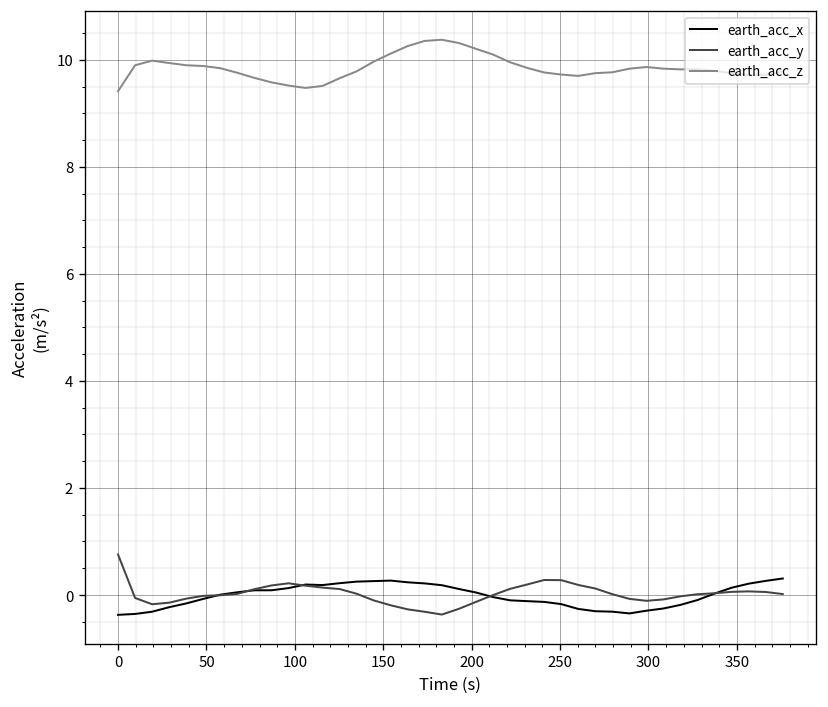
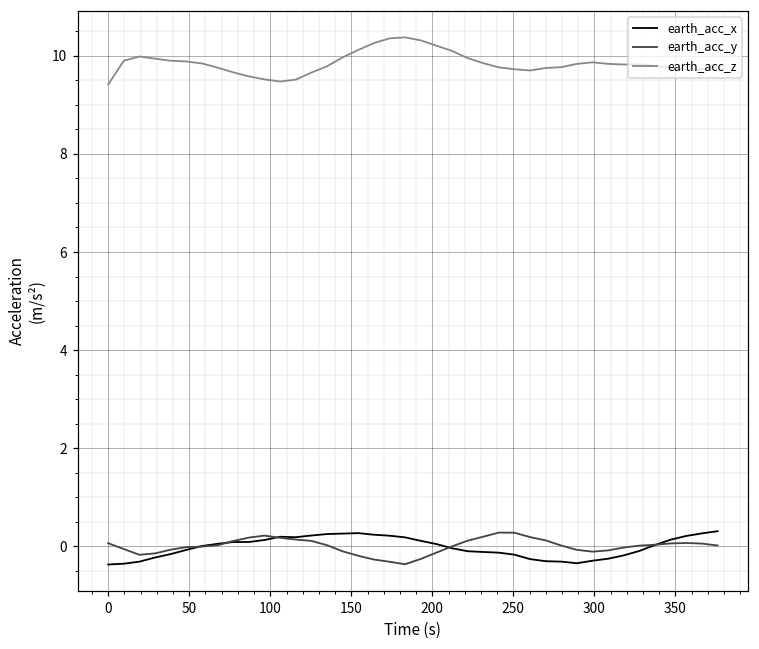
  {
    "earth_acc_x": {
      "0": -0.4
    },
    "earth_acc_y": {
-     "0": 0.8
+     "0": 0.1
    },
    "earth_acc_z": {
      "0": 9.4
    }
  }
